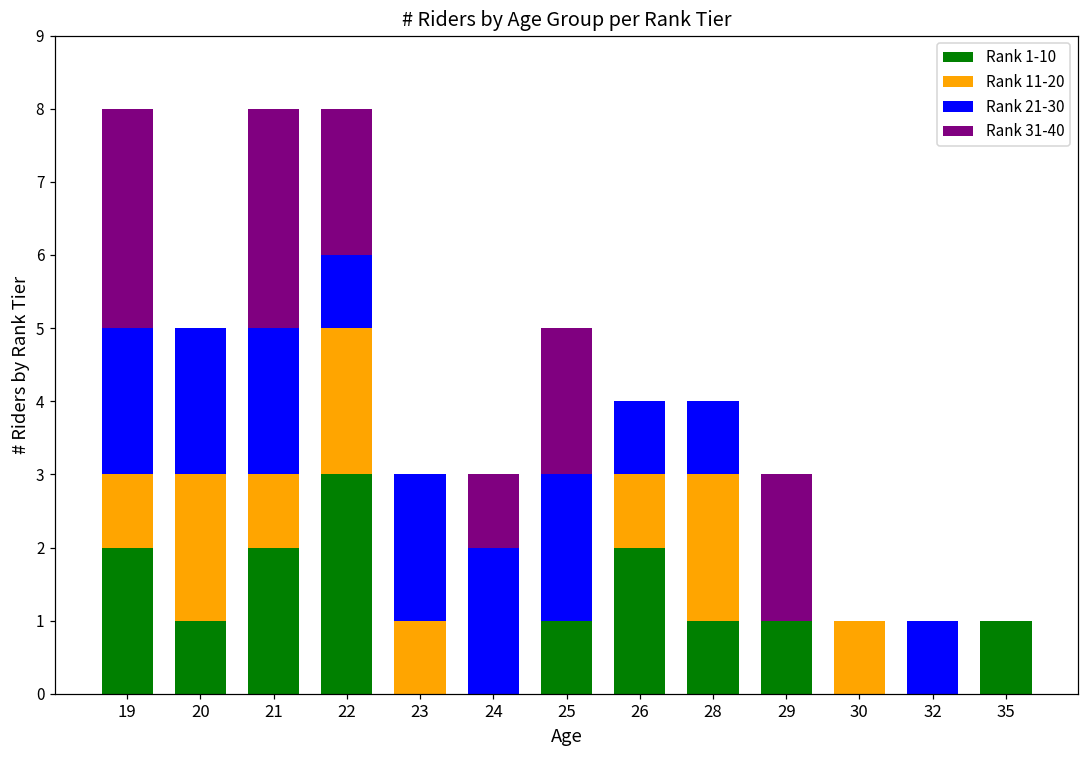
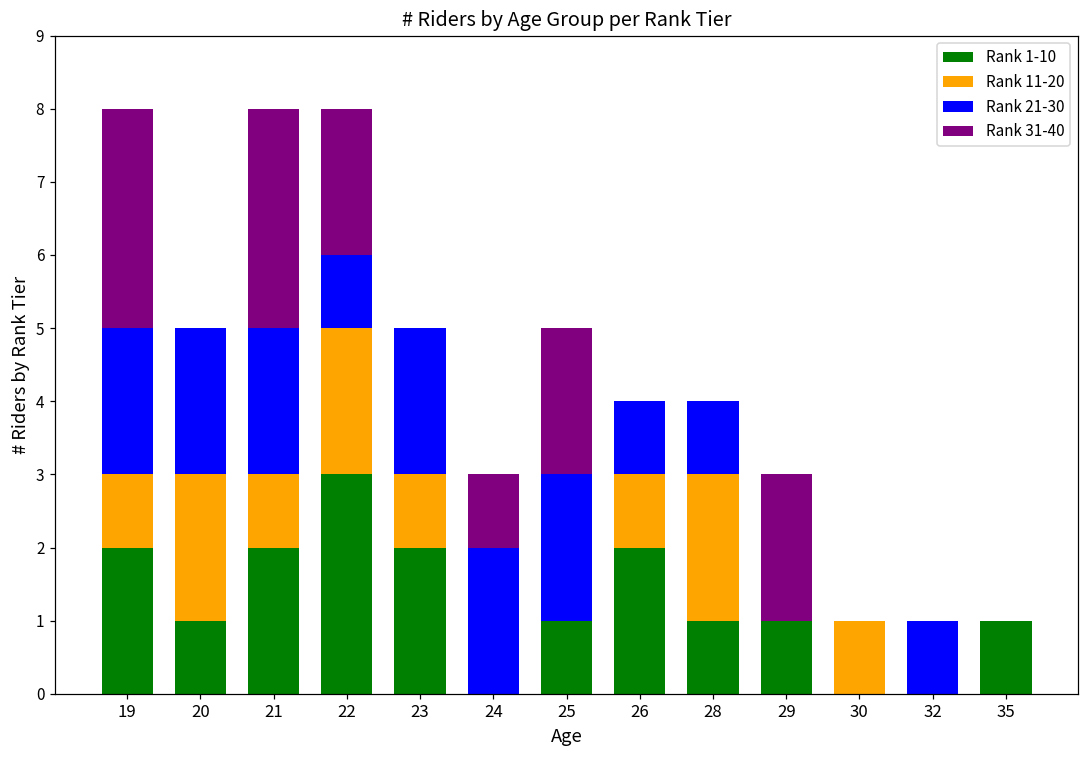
  {
    "Rank 1-10": {
      "19": 2,
      "20": 1,
      "21": 2,
      "22": 3,
-     "23": 0,
+     "23": 2,
      "24": 0,
      "25": 1,
      "26": 2,
      "28": 1,
      "29": 1,
      "30": 0,
      "32": 0,
      "35": 1
    }
  }
